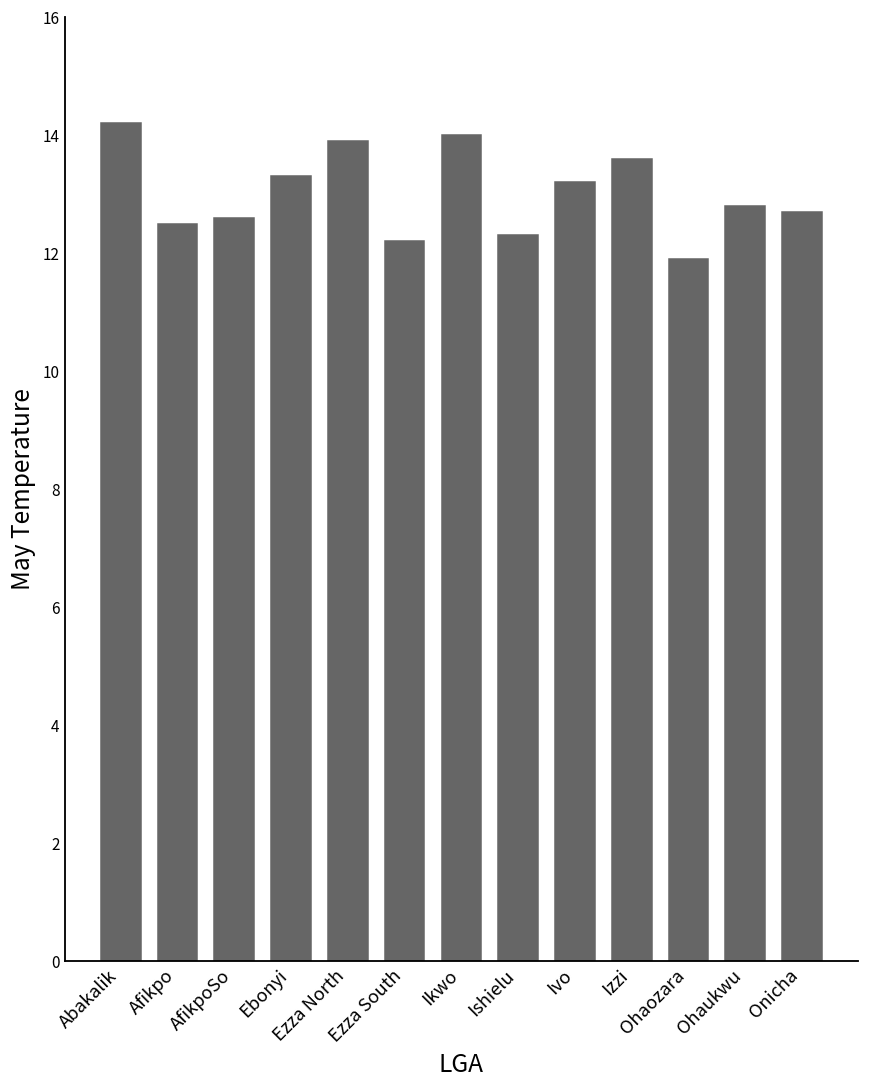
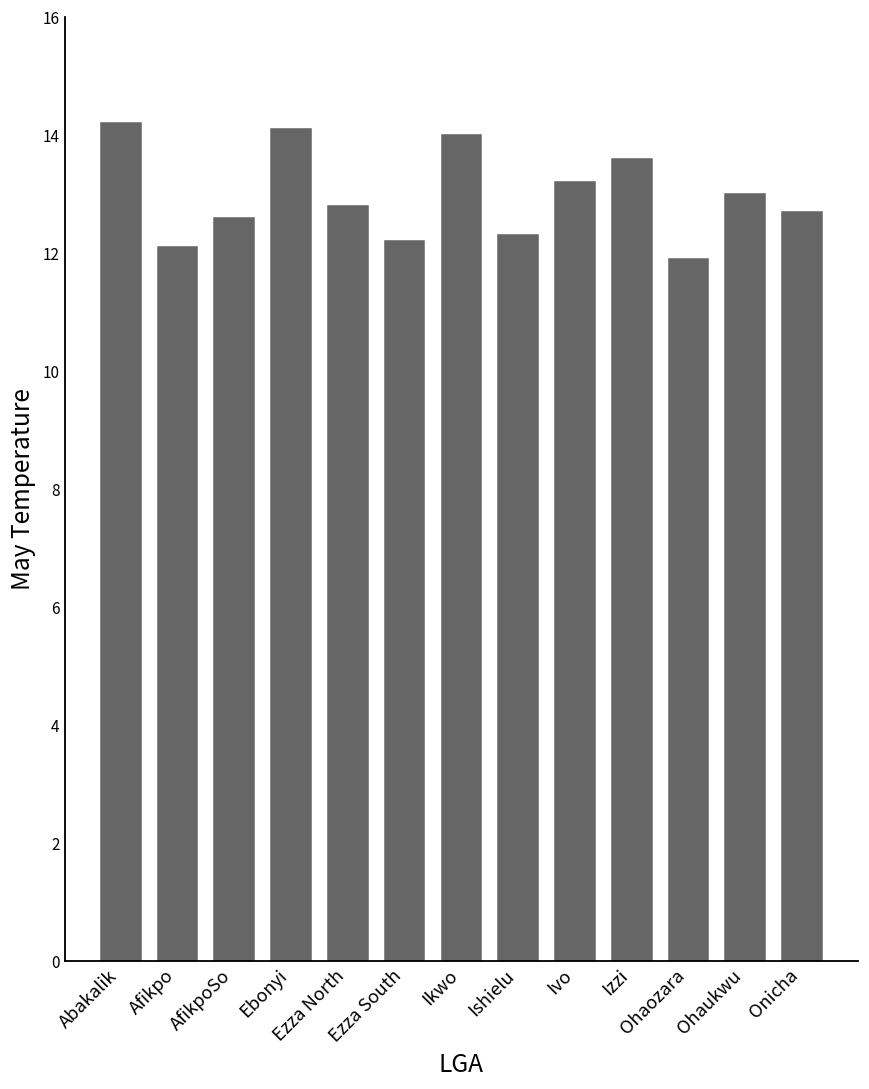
  {
    "Abakalik": 14.2,
-   "Afikpo": 12.5,
+   "Afikpo": 12.1,
    "AfikpoSo": 12.6,
-   "Ebonyi": 13.3,
-   "Ezza North": 13.9,
+   "Ebonyi": 14.1,
+   "Ezza North": 12.8,
    "Ezza South": 12.2,
    "Ikwo": 14.0,
    "Ishielu": 12.3,
    "Ivo": 13.2,
    "Izzi": 13.6,
    "Ohaozara": 11.9,
-   "Ohaukwu": 12.8,
+   "Ohaukwu": 13.0,
    "Onicha": 12.7
  }
